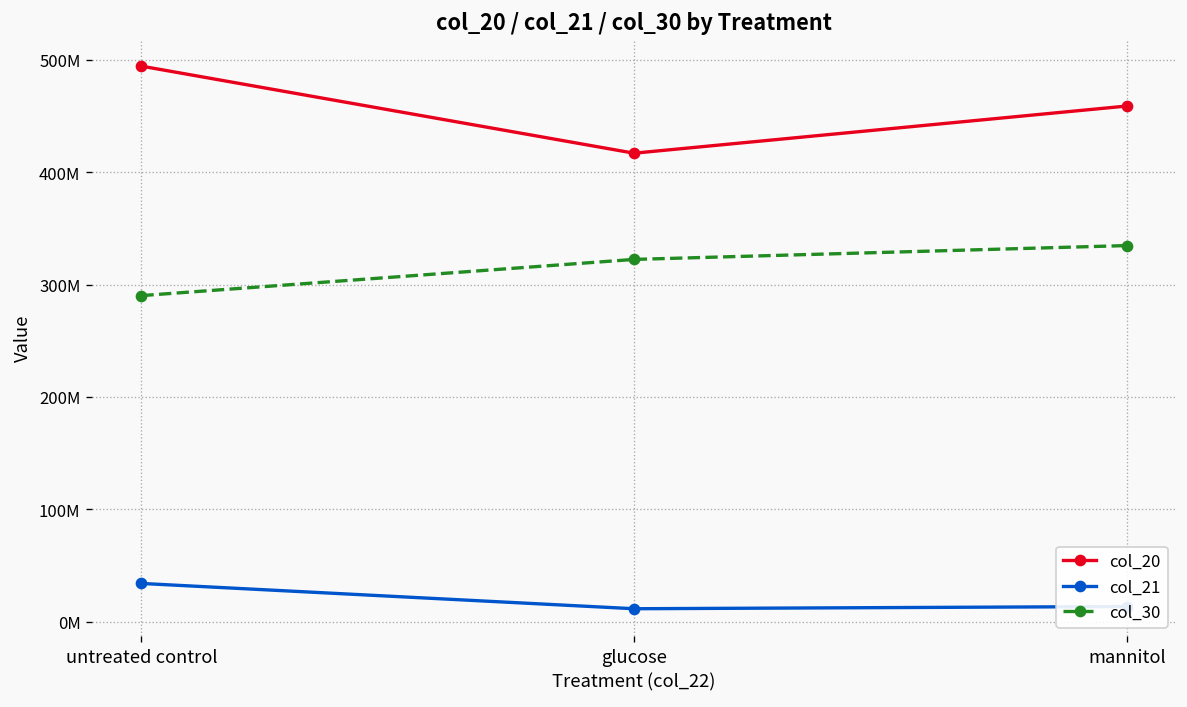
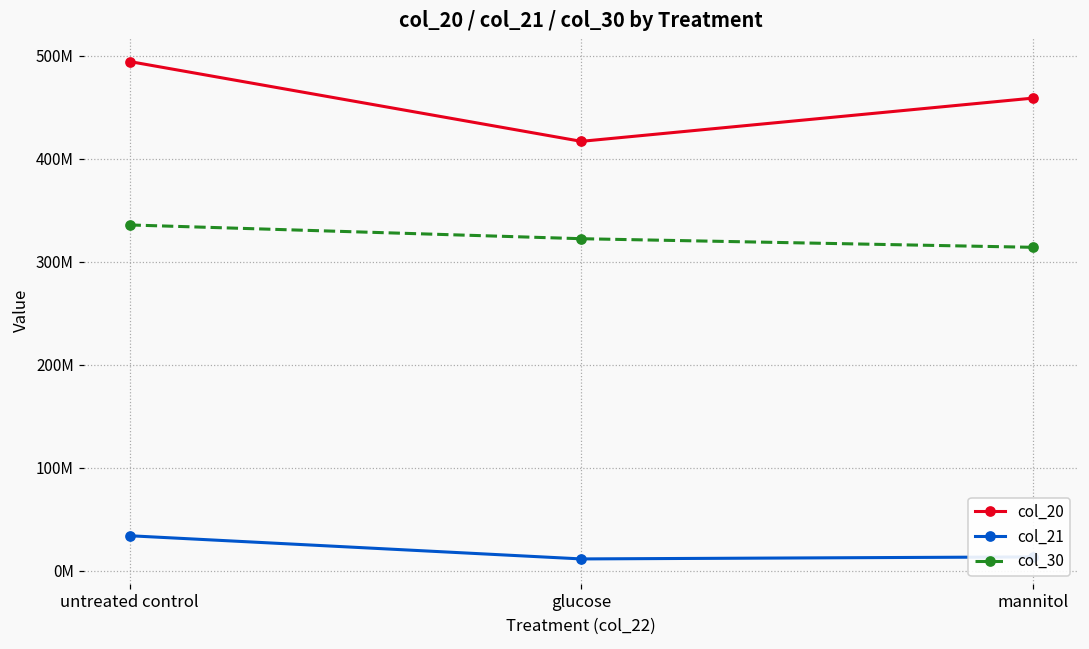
  {
    "col_20": {
      "untreated control": 490000000,
      "glucose": 420000000,
      "mannitol": 460000000
    },
    "col_21": {
      "untreated control": 30000000,
      "glucose": 10000000
    },
    "col_30": {
-     "untreated control": 290000000,
+     "untreated control": 340000000,
      "glucose": 320000000,
-     "mannitol": 330000000
+     "mannitol": 310000000
    }
  }
